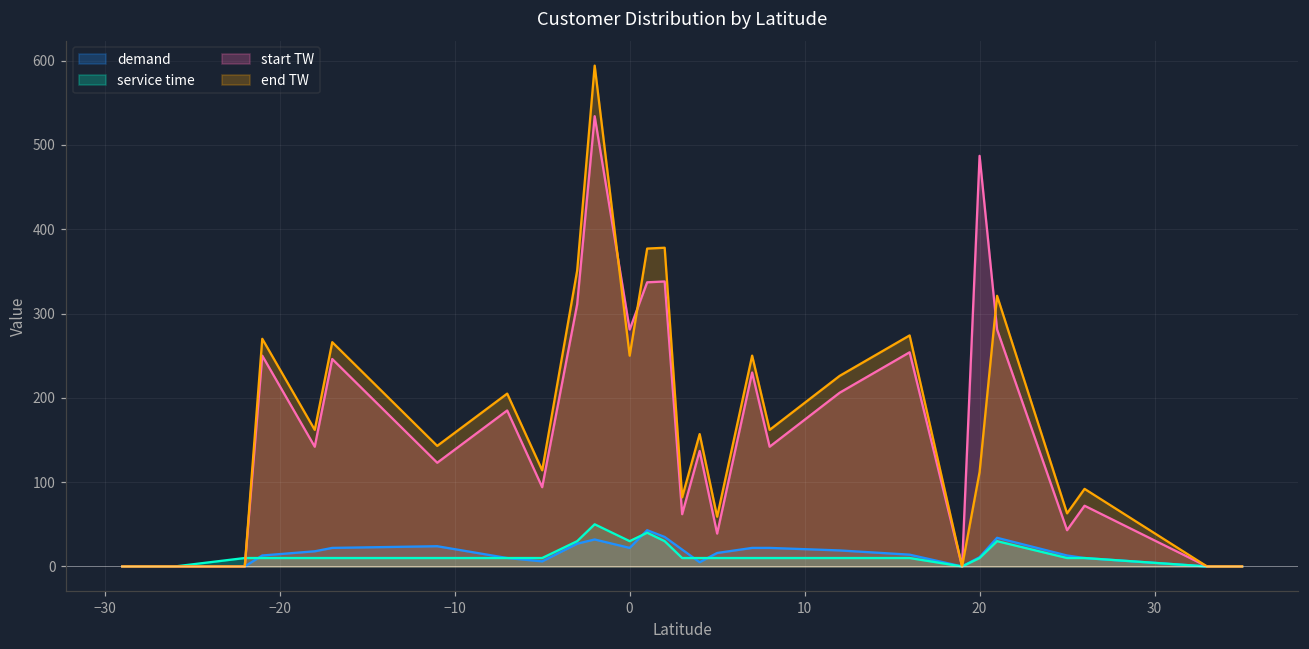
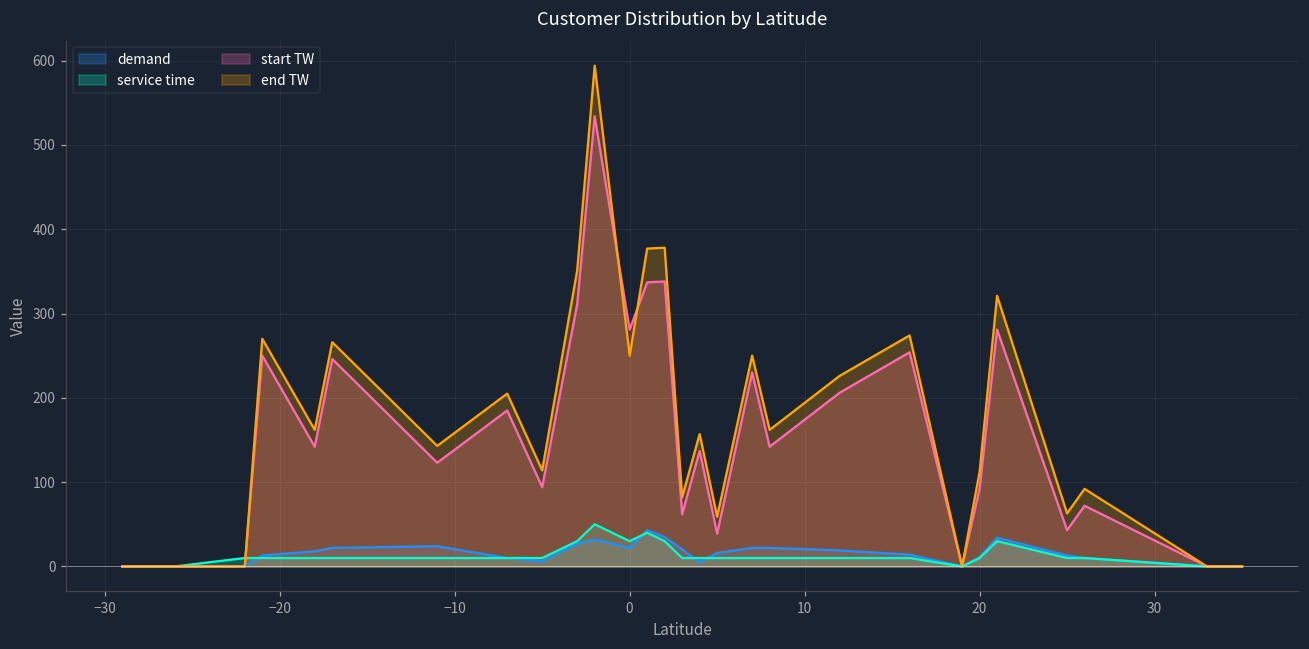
  {
    "start TW": {
      "0": 280,
-     "20": 490
+     "20": 90
    },
    "end TW": {
      "0": 250,
      "20": 110
    }
  }
